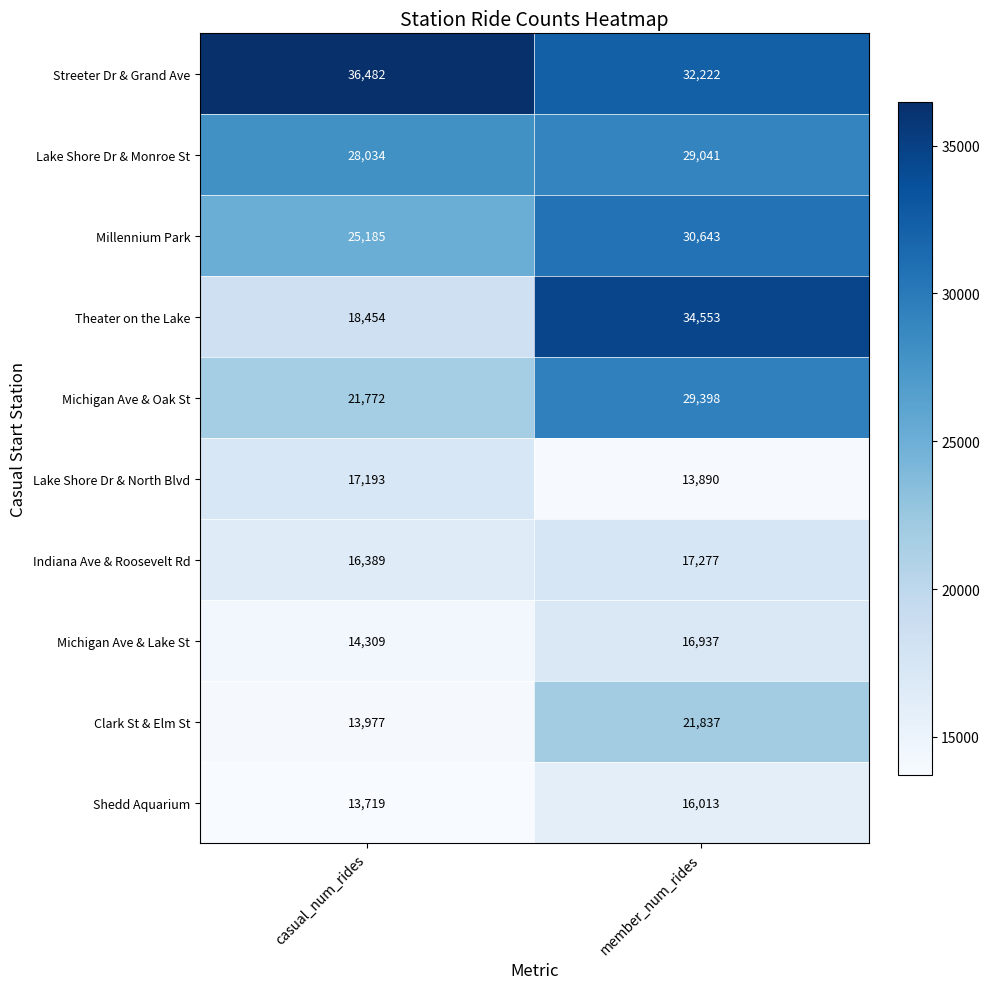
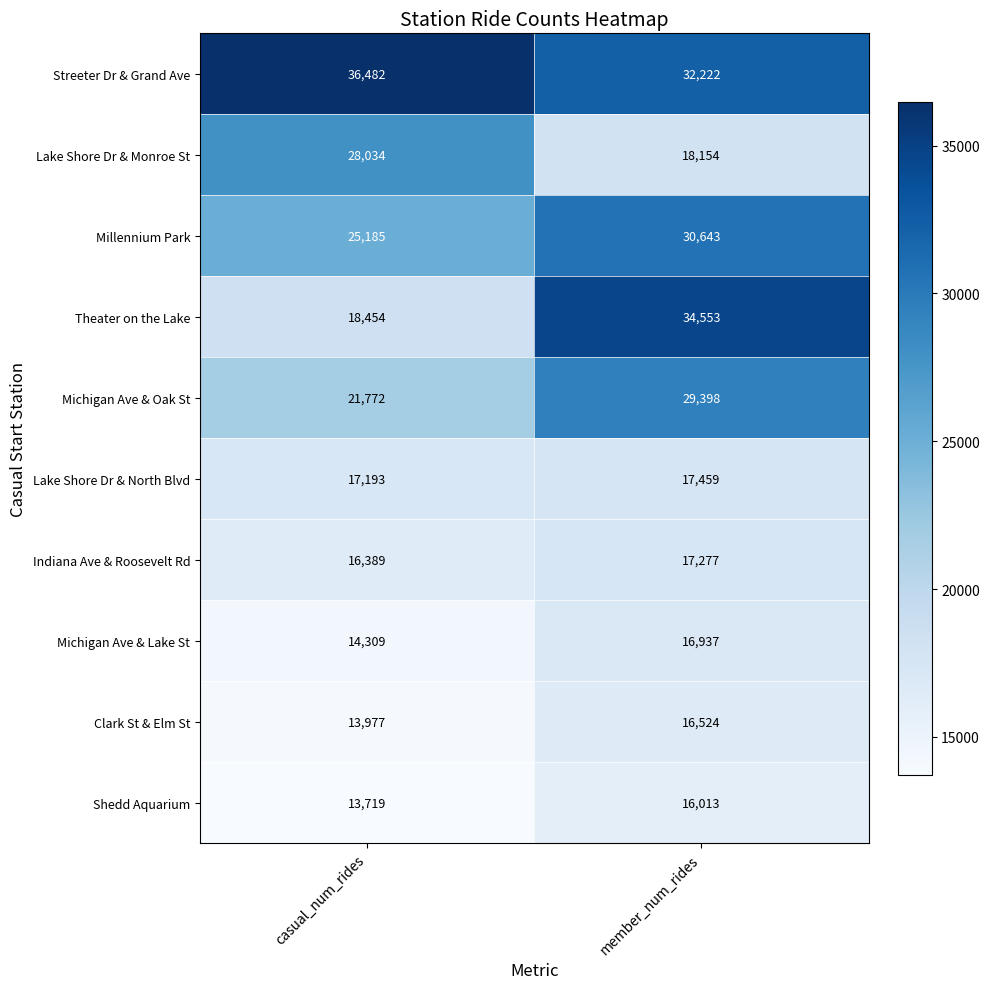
  {
    "Streeter Dr & Grand Ave": {
      "casual_num_rides": "36,482",
      "member_num_rides": "32,222"
    },
    "Lake Shore Dr & Monroe St": {
      "casual_num_rides": "28,034",
-     "member_num_rides": "29,041"
+     "member_num_rides": "18,154"
    },
    "Millennium Park": {
      "casual_num_rides": "25,185",
      "member_num_rides": "30,643"
    },
    "Theater on the Lake": {
      "casual_num_rides": "18,454",
      "member_num_rides": "34,553"
    },
    "Michigan Ave & Oak St": {
      "casual_num_rides": "21,772",
      "member_num_rides": "29,398"
    },
    "Lake Shore Dr & North Blvd": {
      "casual_num_rides": "17,193",
-     "member_num_rides": "13,890"
+     "member_num_rides": "17,459"
    },
    "Indiana Ave & Roosevelt Rd": {
      "casual_num_rides": "16,389",
      "member_num_rides": "17,277"
    },
    "Michigan Ave & Lake St": {
      "casual_num_rides": "14,309",
      "member_num_rides": "16,937"
    },
    "Clark St & Elm St": {
      "casual_num_rides": "13,977",
-     "member_num_rides": "21,837"
+     "member_num_rides": "16,524"
    },
    "Shedd Aquarium": {
      "casual_num_rides": "13,719",
      "member_num_rides": "16,013"
    }
  }
